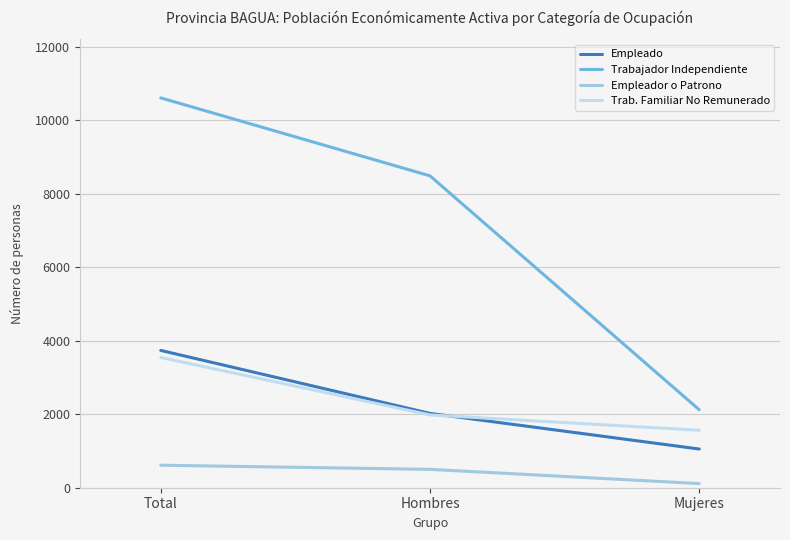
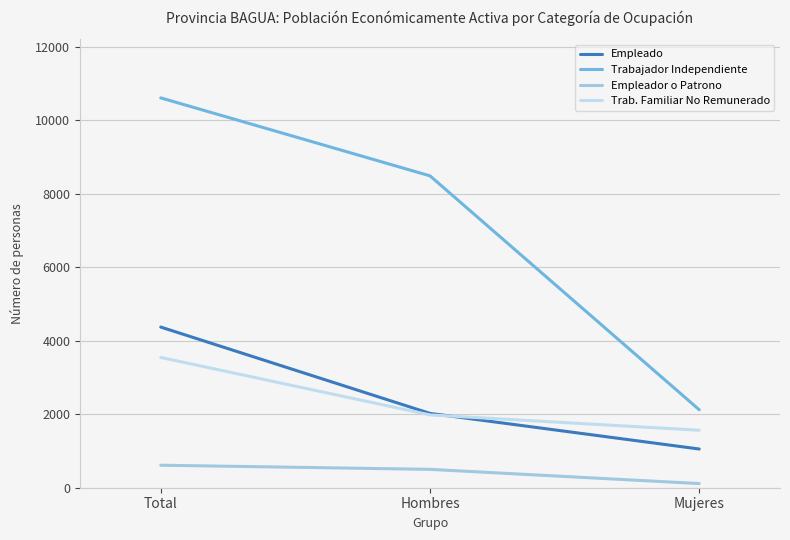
  {
    "Empleado": {
-     "Total": 3700,
+     "Total": 4400,
      "Mujeres": 1100
    }
  }
